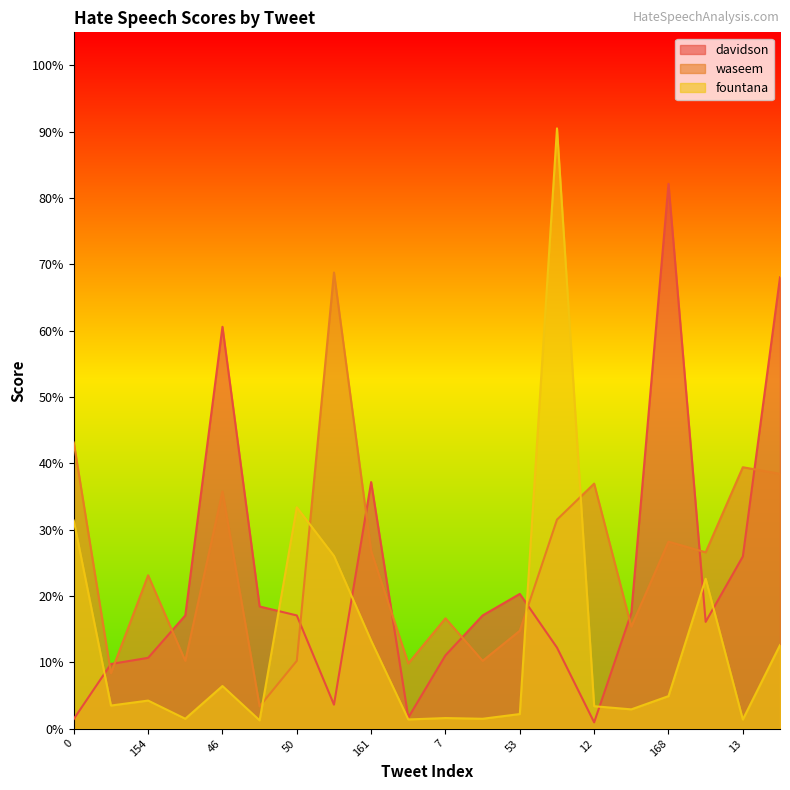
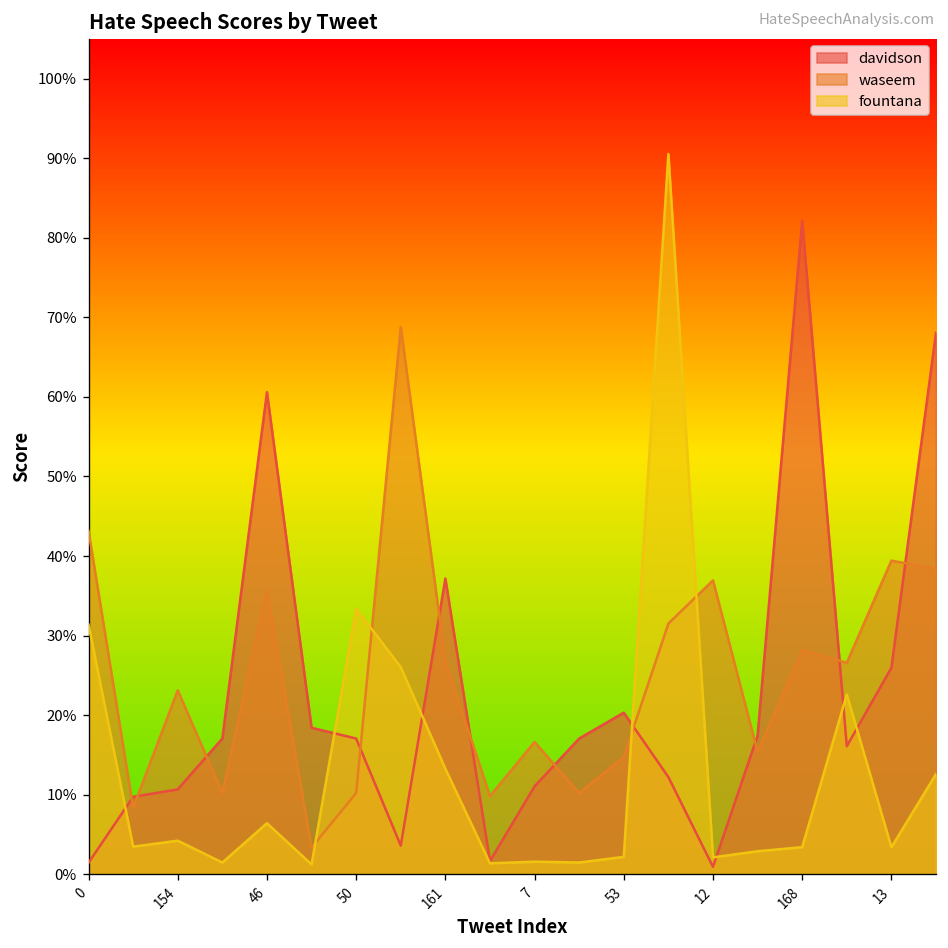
  {
    "fountana": {
      "0": "31%",
      "154": "4%",
      "46": "6%",
      "50": "33%",
      "161": "13%",
      "7": "2%",
      "53": "2%",
-     "12": "3%",
-     "168": "5%",
-     "13": "1%"
+     "12": "2%",
+     "168": "3%",
+     "13": "3%"
    }
  }
